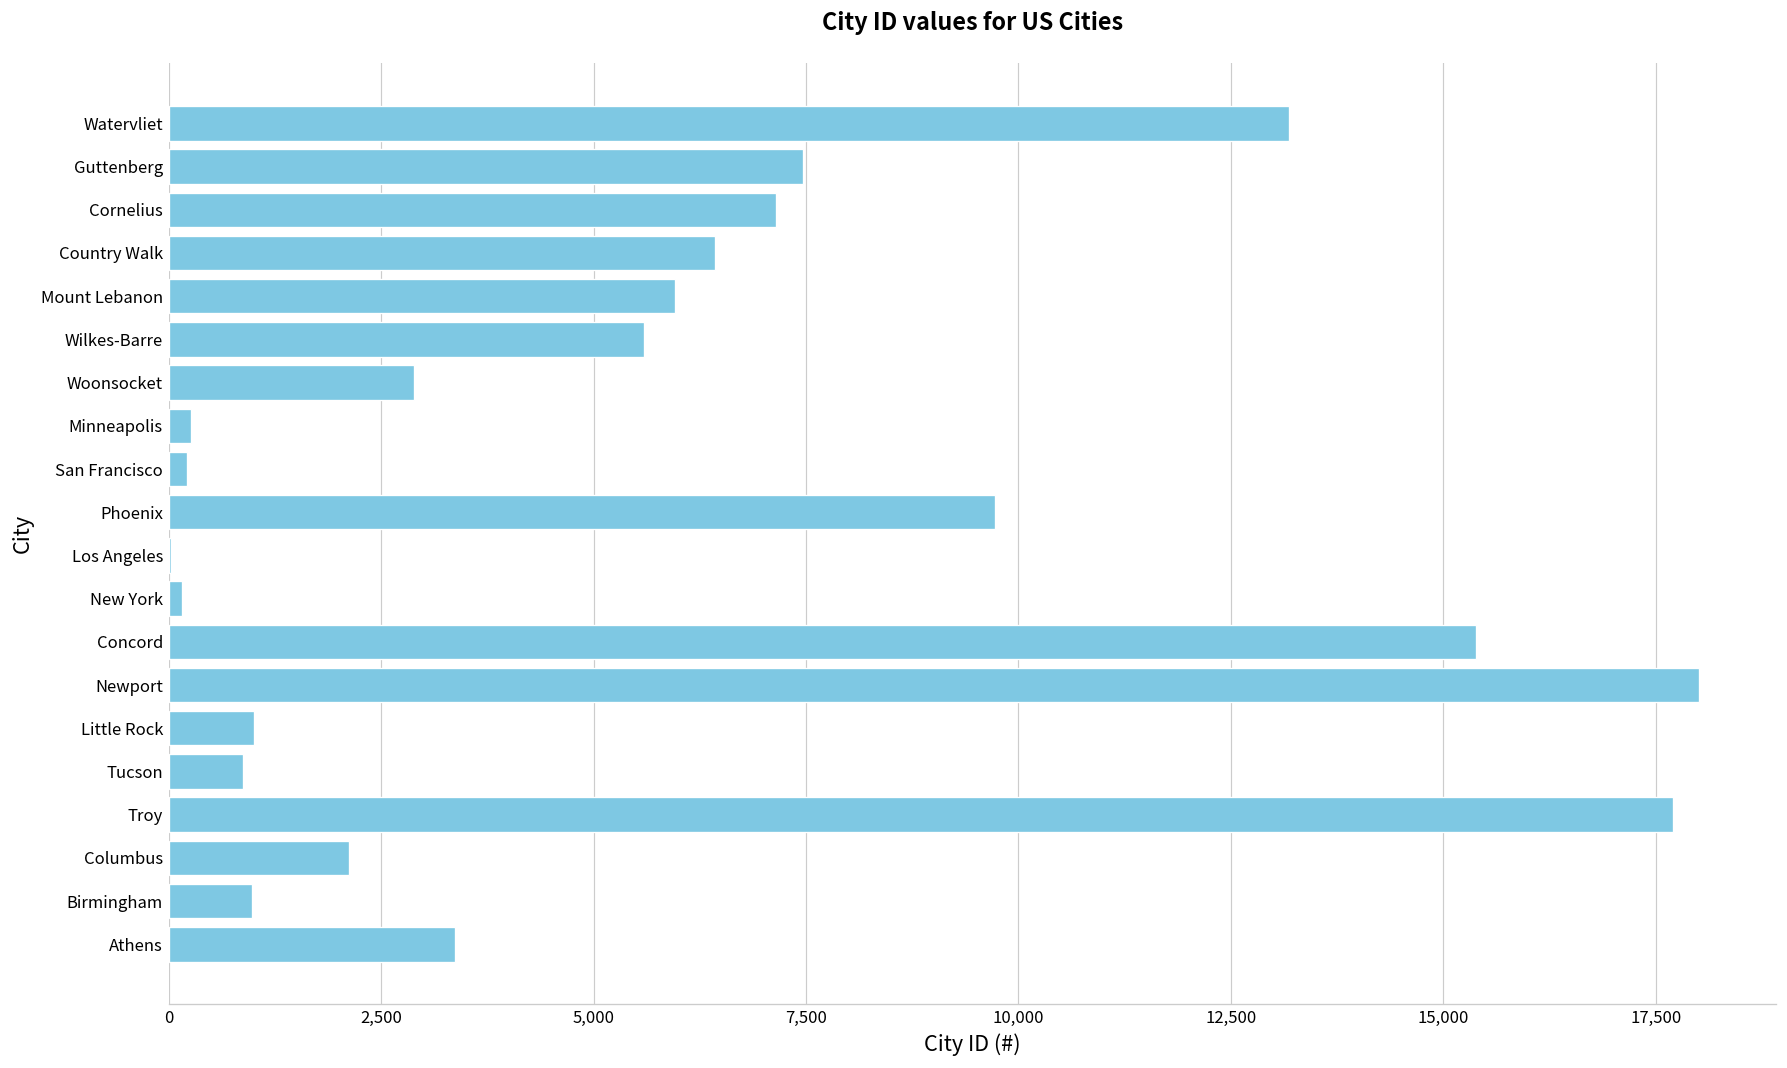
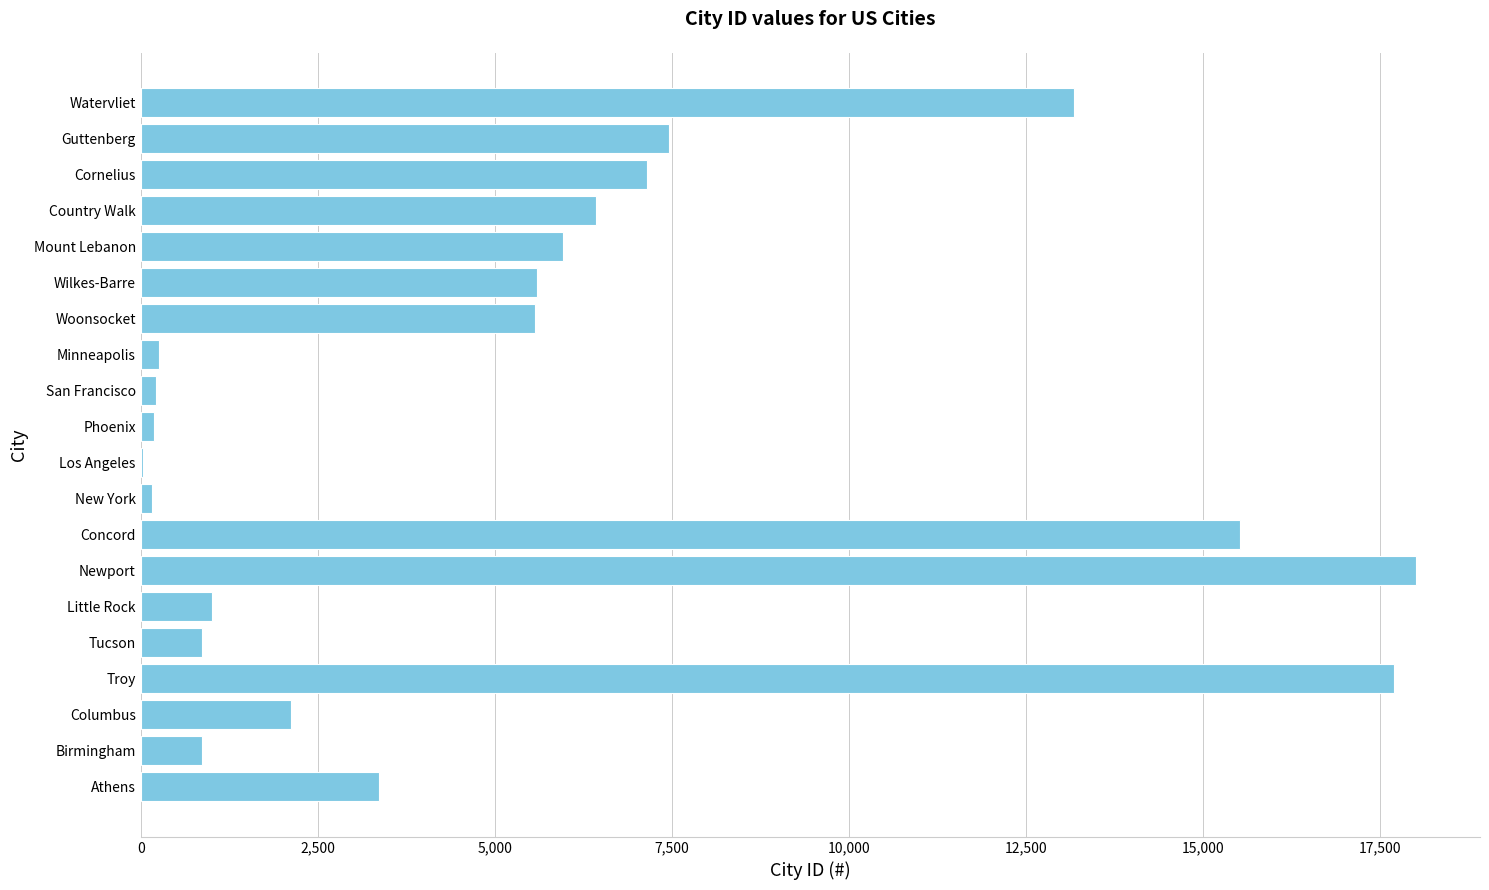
  {
    "Watervliet": "13,200",
    "Guttenberg": "7,500",
    "Cornelius": "7,100",
    "Country Walk": "6,400",
    "Mount Lebanon": "6,000",
    "Wilkes-Barre": "5,600",
-   "Woonsocket": "2,900",
+   "Woonsocket": "5,600",
    "Minneapolis": "300",
    "San Francisco": "200",
-   "Phoenix": "9,700",
+   "Phoenix": "200",
    "New York": "200",
-   "Concord": "15,400",
+   "Concord": "15,500",
    "Newport": "18,000",
    "Little Rock": "1,000",
    "Tucson": "900",
    "Troy": "17,700",
    "Columbus": "2,100",
-   "Birmingham": "1,000",
+   "Birmingham": "900",
    "Athens": "3,400"
  }
